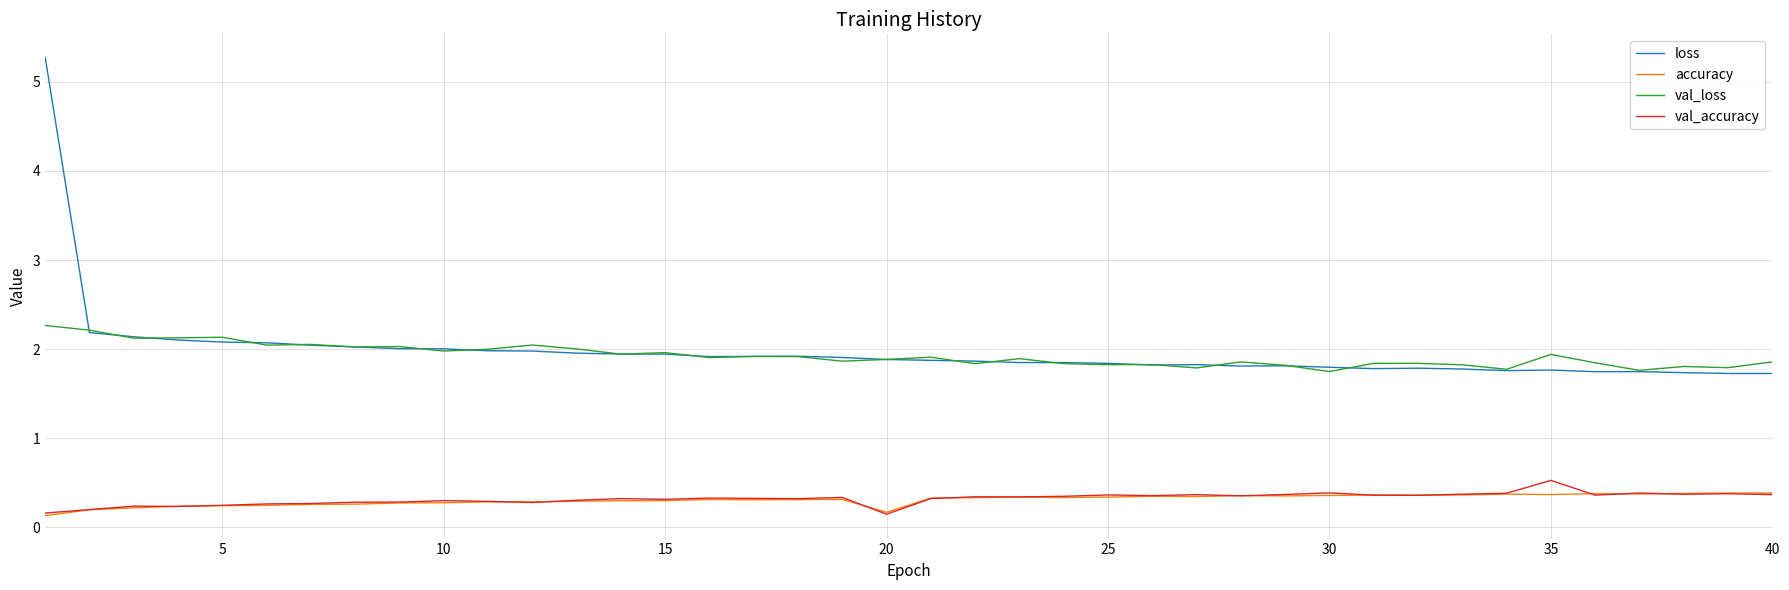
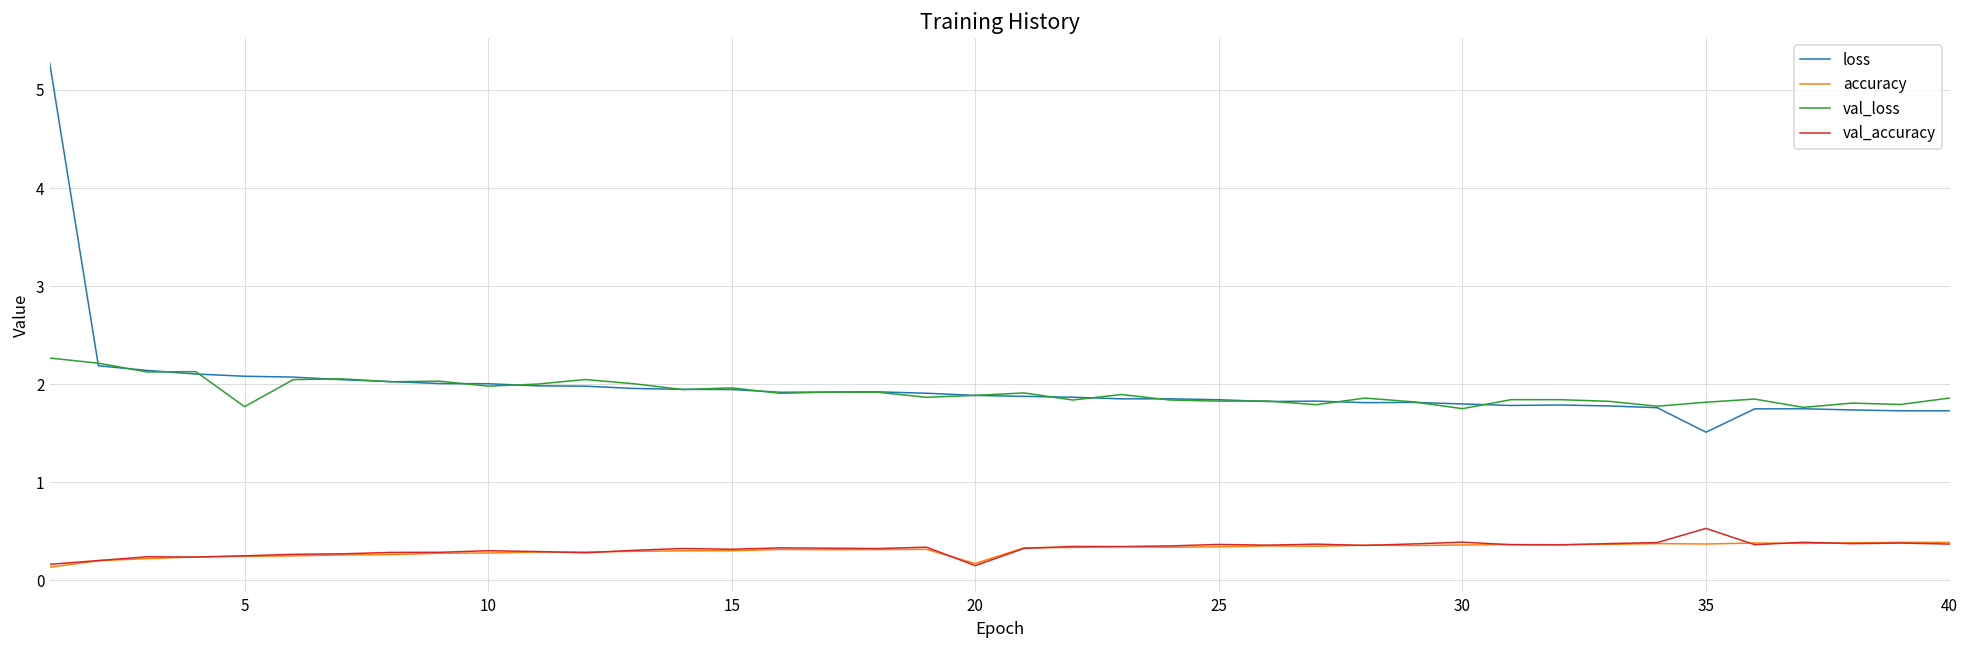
  {
    "loss": {
      "5": 2.1,
      "30": 1.8,
-     "35": 1.8,
+     "35": 1.5,
      "40": 1.7
    },
    "accuracy": {
      "30": 0.4,
      "35": 0.4
    },
    "val_loss": {
-     "5": 2.1,
+     "5": 1.8,
      "30": 1.7,
-     "35": 1.9,
+     "35": 1.8,
      "40": 1.9
    },
    "val_accuracy": {
      "30": 0.4,
      "35": 0.5
    }
  }
